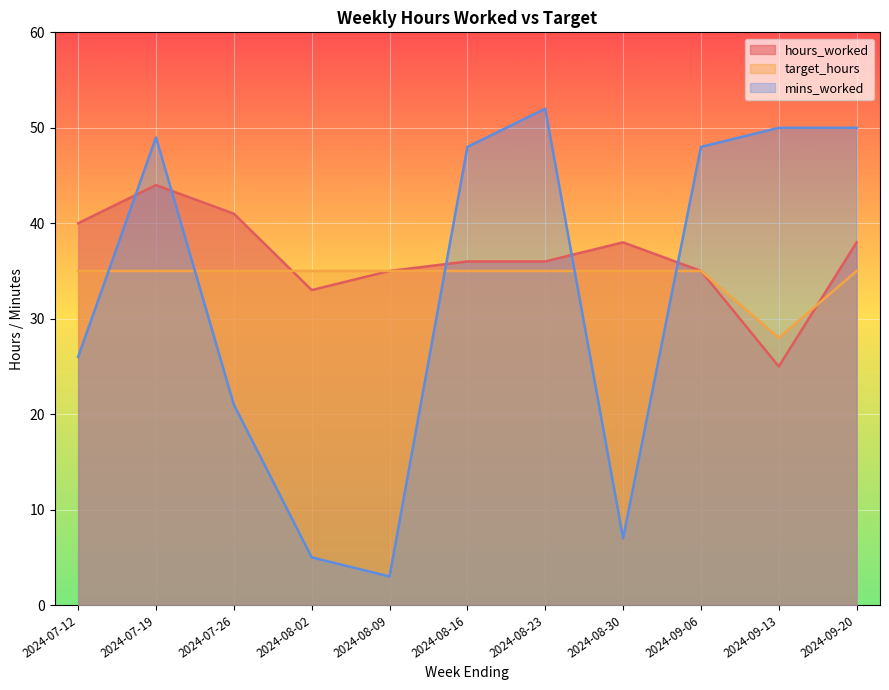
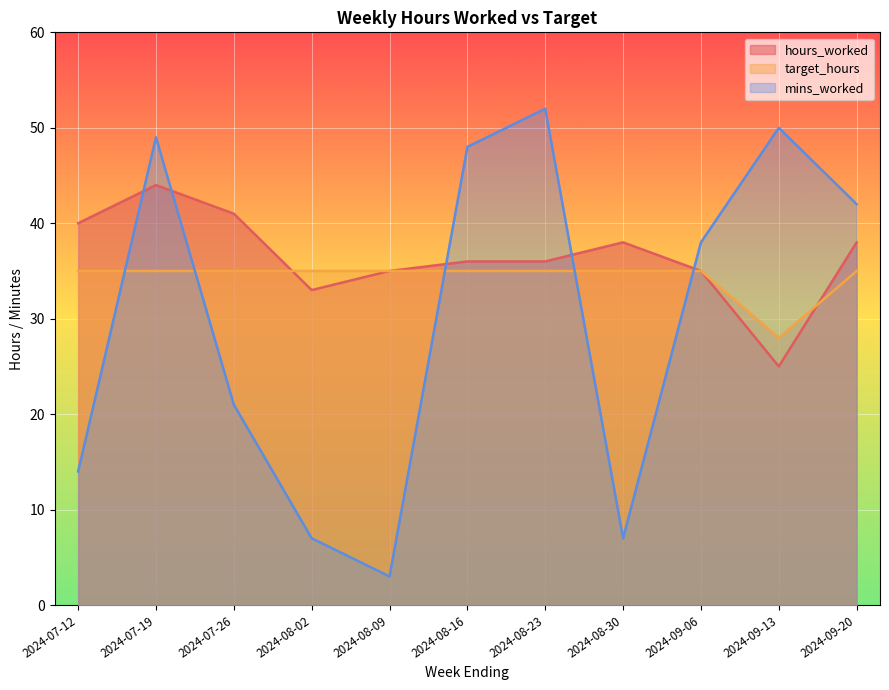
  {
    "mins_worked": {
-     "2024-07-12": 26,
+     "2024-07-12": 14,
      "2024-07-19": 49,
      "2024-07-26": 21,
-     "2024-08-02": 5,
+     "2024-08-02": 7,
      "2024-08-09": 3,
      "2024-08-16": 48,
      "2024-08-23": 52,
      "2024-08-30": 7,
-     "2024-09-06": 48,
+     "2024-09-06": 38,
      "2024-09-13": 50,
-     "2024-09-20": 50
+     "2024-09-20": 42
    }
  }
